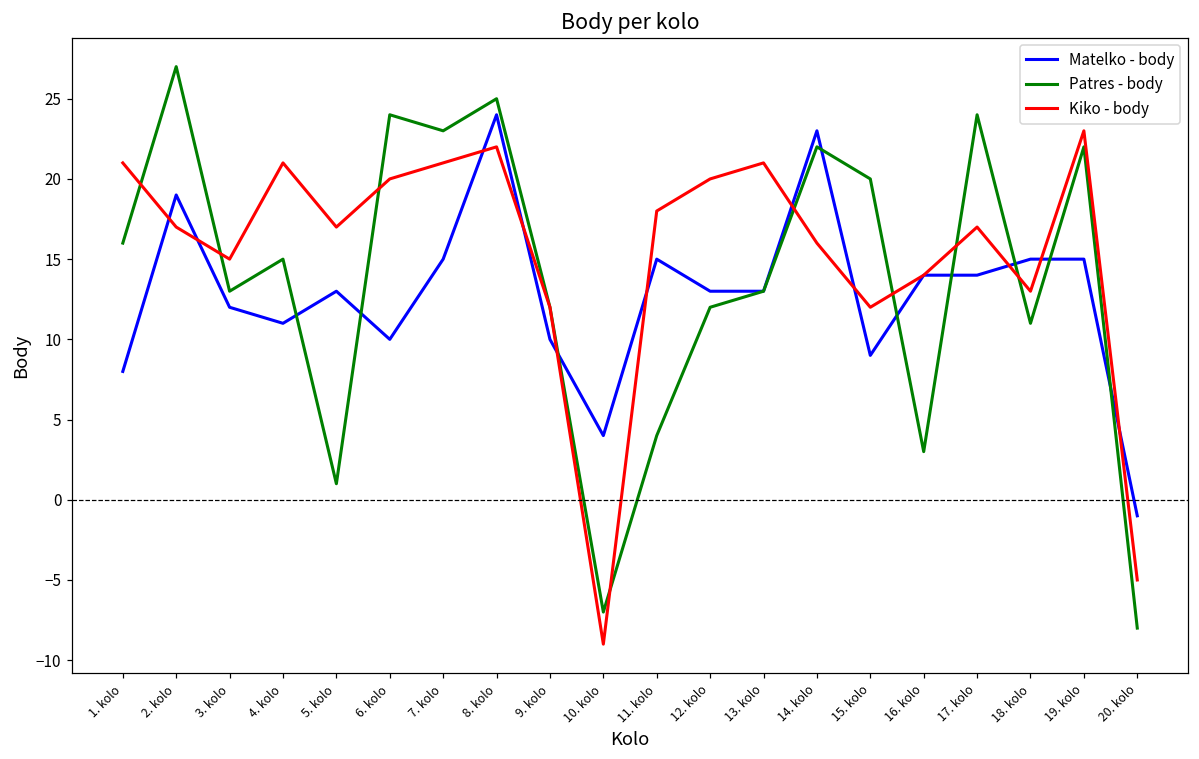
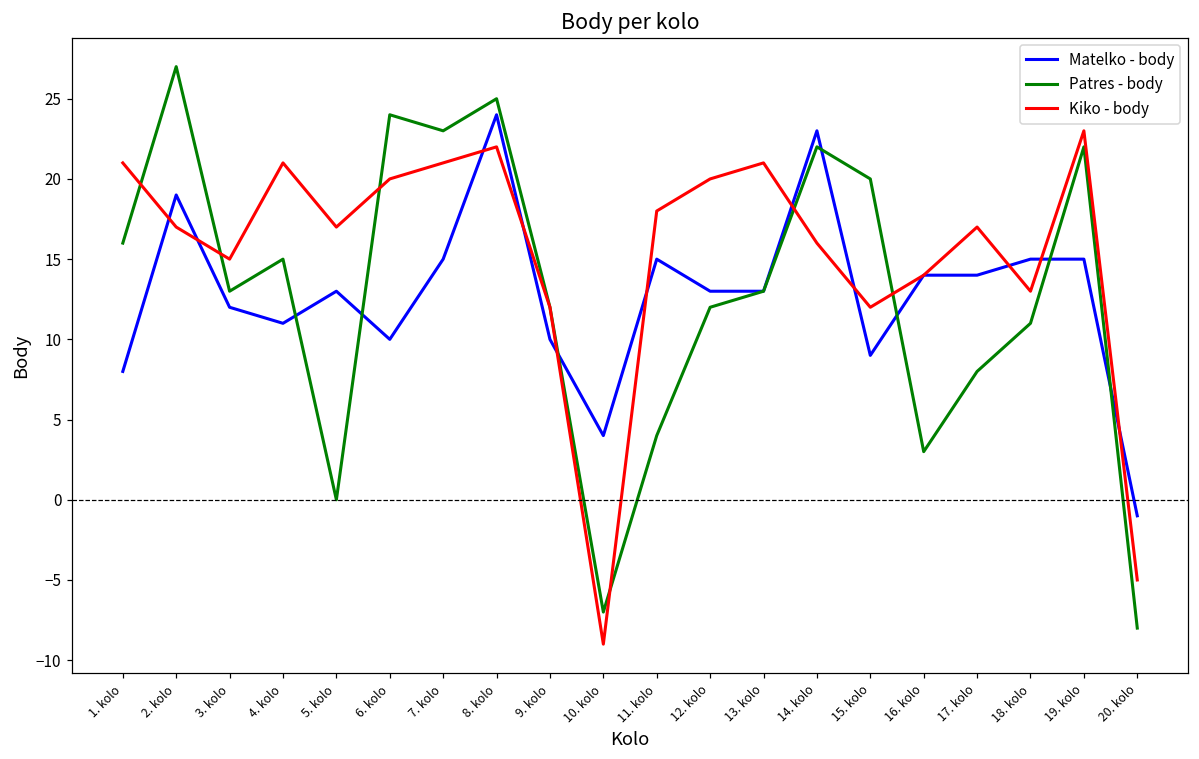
  {
    "Matelko - body": {
      "1. kolo": 8,
      "2. kolo": 19,
      "3. kolo": 12,
      "4. kolo": 11,
      "5. kolo": 13,
      "6. kolo": 10,
      "7. kolo": 15,
      "8. kolo": 24,
      "9. kolo": 10,
      "10. kolo": 4,
      "11. kolo": 15,
      "12. kolo": 13,
      "14. kolo": 23,
      "15. kolo": 9,
      "17. kolo": 14,
      "18. kolo": 15,
      "19. kolo": 15,
      "20. kolo": -1
    },
    "Patres - body": {
      "1. kolo": 16,
      "2. kolo": 27,
      "3. kolo": 13,
      "4. kolo": 15,
-     "5. kolo": 1,
+     "5. kolo": 0,
      "6. kolo": 24,
      "7. kolo": 23,
      "8. kolo": 25,
      "10. kolo": -7,
      "11. kolo": 4,
      "12. kolo": 12,
      "14. kolo": 22,
      "15. kolo": 20,
      "16. kolo": 3,
-     "17. kolo": 24,
+     "17. kolo": 8,
      "18. kolo": 11,
      "19. kolo": 22,
      "20. kolo": -8
    },
    "Kiko - body": {
      "1. kolo": 21,
      "2. kolo": 17,
      "3. kolo": 15,
      "4. kolo": 21,
      "5. kolo": 17,
      "6. kolo": 20,
      "7. kolo": 21,
      "8. kolo": 22,
      "10. kolo": -9,
      "11. kolo": 18,
      "12. kolo": 20,
      "13. kolo": 21,
      "14. kolo": 16,
      "15. kolo": 12,
      "17. kolo": 17,
      "18. kolo": 13,
      "19. kolo": 23,
      "20. kolo": -5
    }
  }
